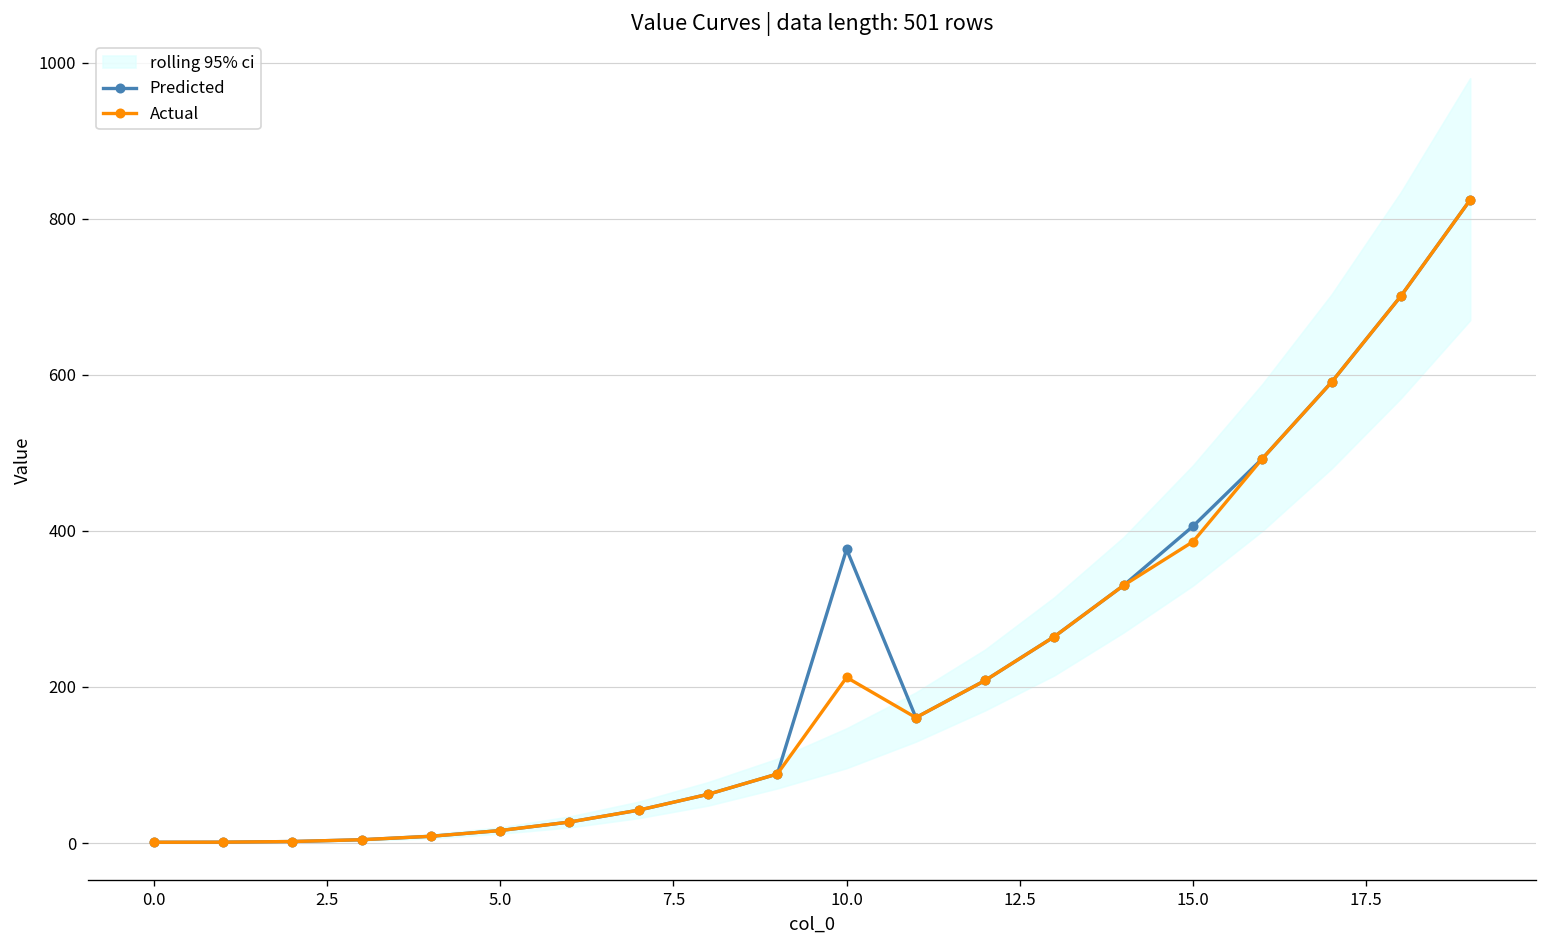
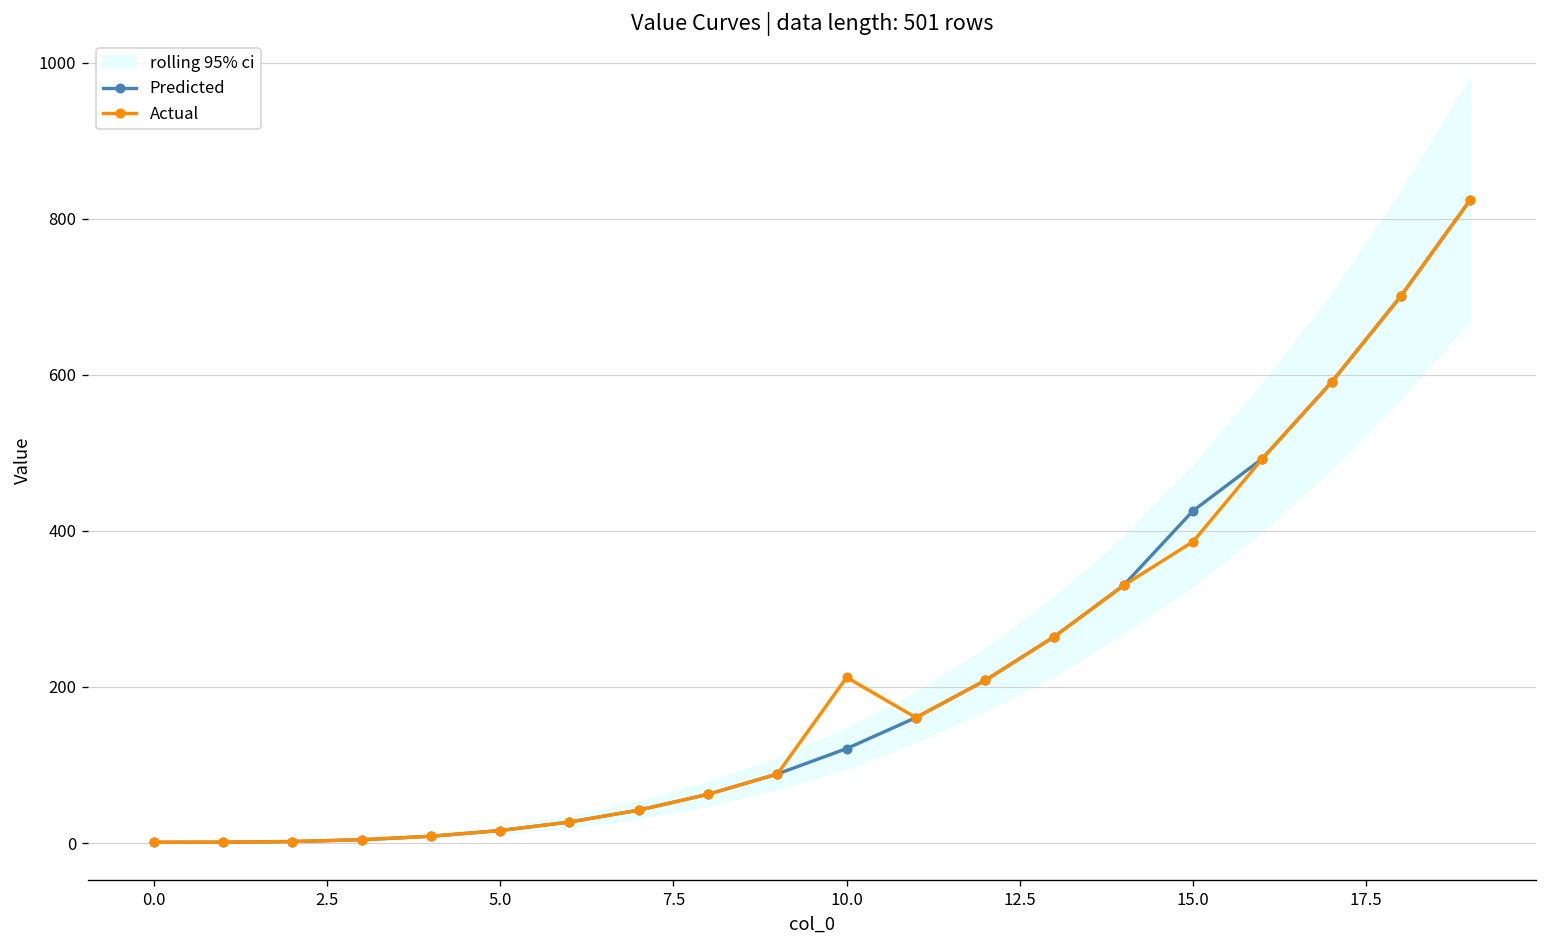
  {
    "Predicted": {
-     "10.0": 380,
-     "15.0": 410
+     "10.0": 120,
+     "15.0": 430
    },
    "Actual": {
      "10.0": 210,
      "15.0": 390
    }
  }
